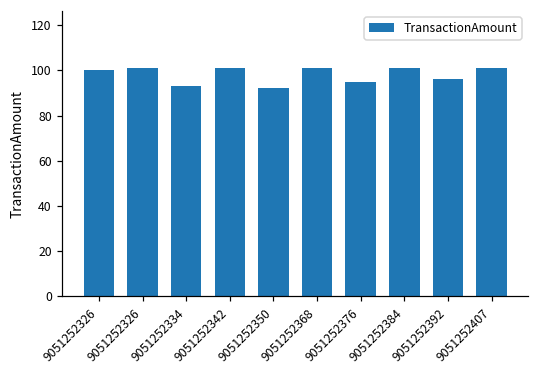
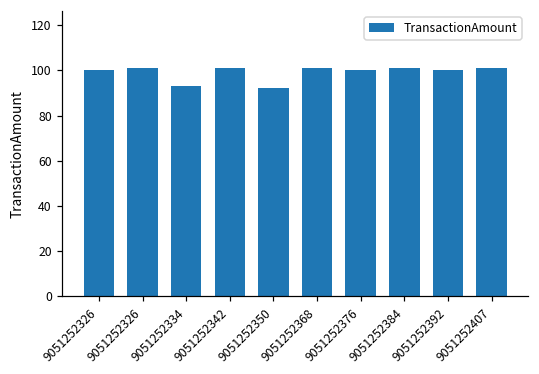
  {
    "9051252334": 93,
    "9051252342": 101,
    "9051252350": 92,
    "9051252368": 101,
-   "9051252376": 95,
+   "9051252376": 100,
    "9051252384": 101,
-   "9051252392": 96,
+   "9051252392": 100,
    "9051252407": 101
  }
